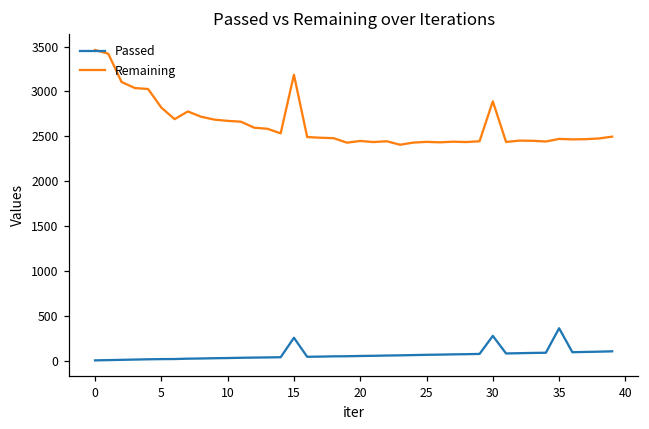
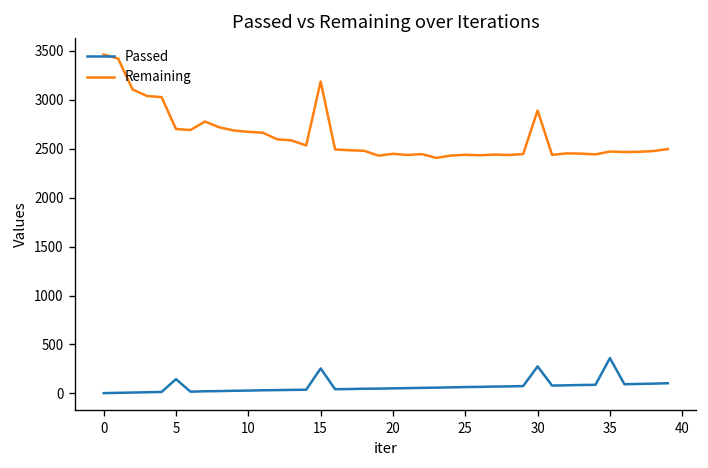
  {
    "Passed": {
      "0": 0,
-     "5": 0,
+     "5": 100,
      "10": 0,
      "15": 300,
      "20": 100,
      "25": 100,
      "30": 300,
      "35": 400
    },
    "Remaining": {
      "0": 3500,
-     "5": 2800,
+     "5": 2700,
      "10": 2700,
      "15": 3200,
      "20": 2400,
      "25": 2400,
      "30": 2900,
      "35": 2500
    }
  }
